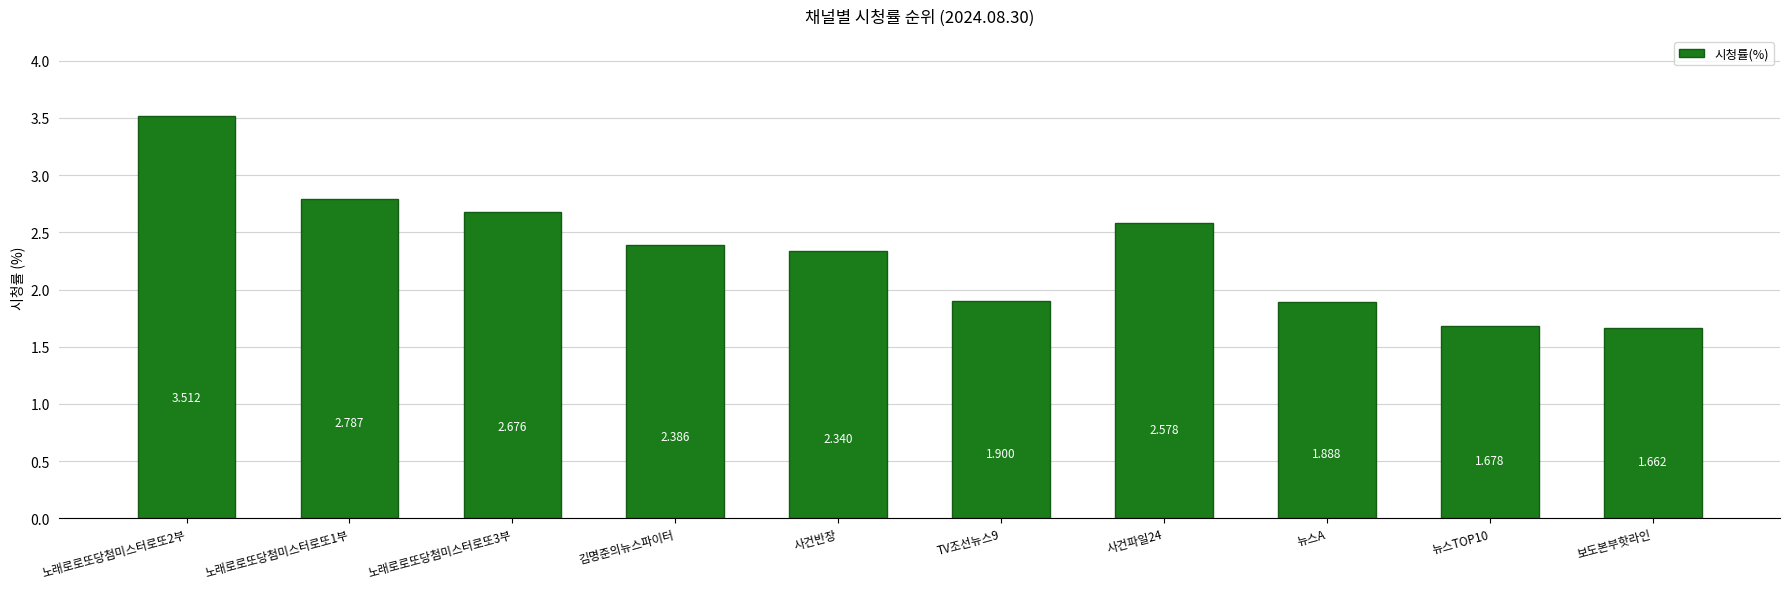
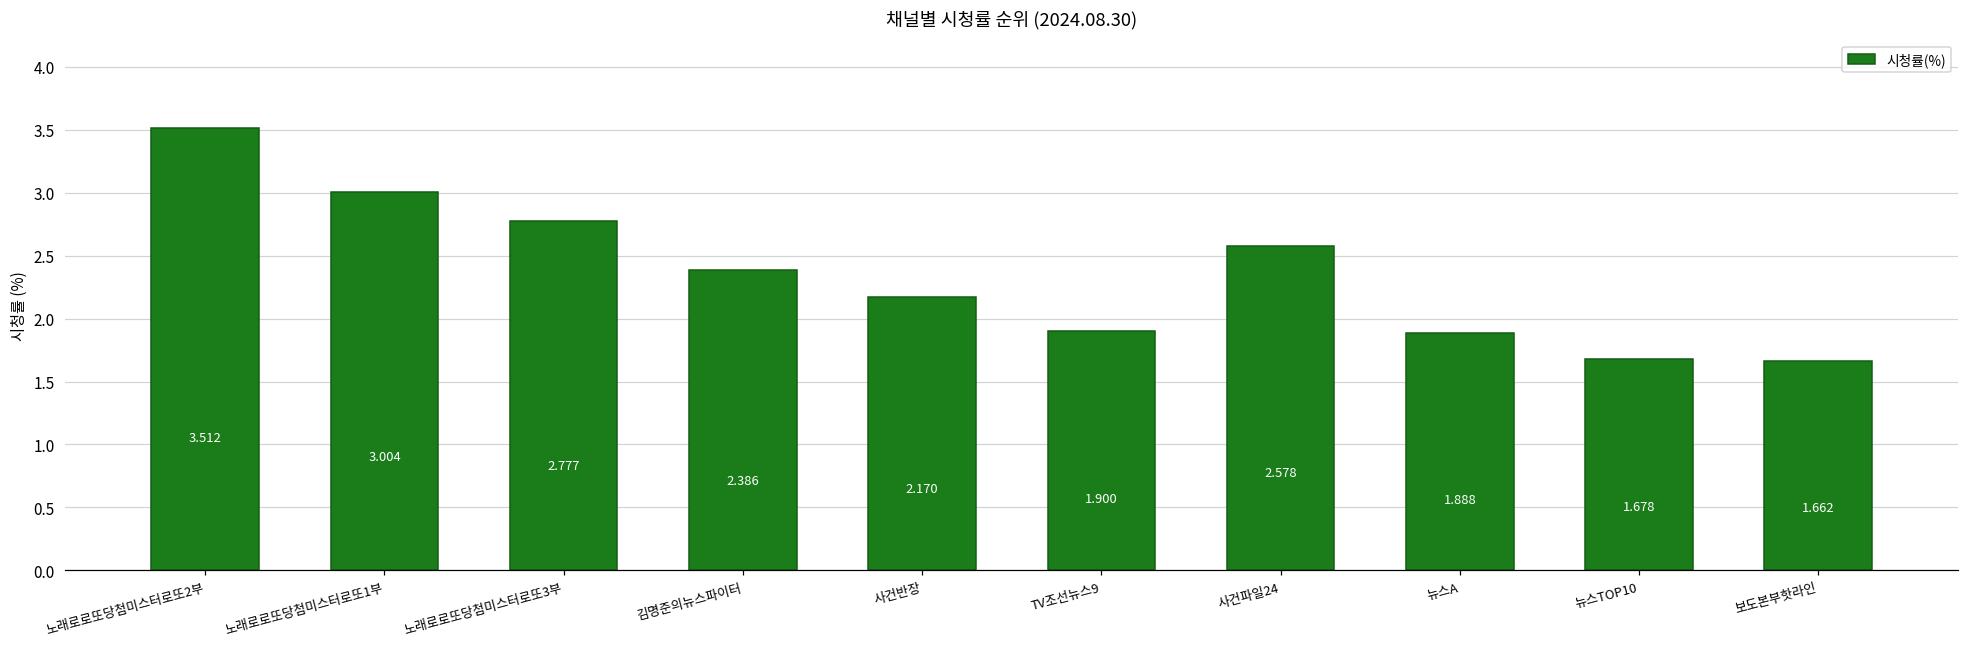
  {
    "노래로로또당첨미스터로또2부": 3.512,
-   "노래로로또당첨미스터로또1부": 2.787,
-   "노래로로또당첨미스터로또3부": 2.676,
+   "노래로로또당첨미스터로또1부": 3.004,
+   "노래로로또당첨미스터로또3부": 2.777,
    "김명준의뉴스파이터": 2.386,
-   "사건반장": 2.340,
+   "사건반장": 2.170,
    "TV조선뉴스9": 1.900,
    "사건파일24": 2.578,
    "뉴스A": 1.888,
    "뉴스TOP10": 1.678,
    "보도본부핫라인": 1.662
  }
